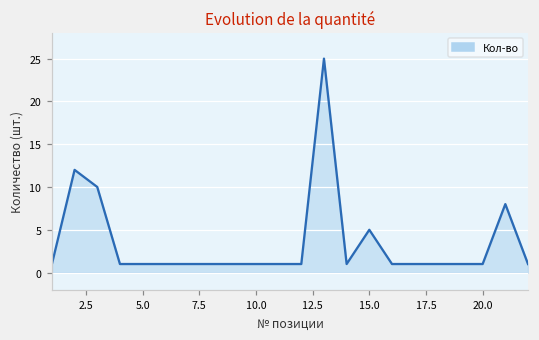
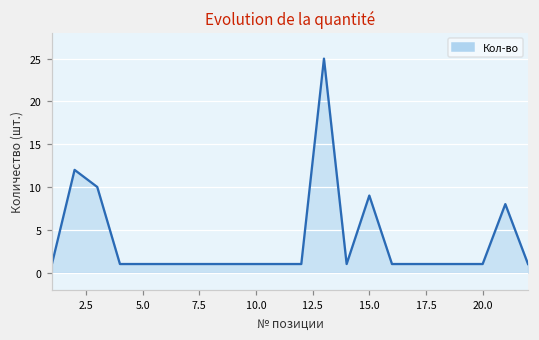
  {
    "5.0": 1,
    "10.0": 1,
-   "15.0": 5,
+   "15.0": 9,
    "20.0": 1
  }
